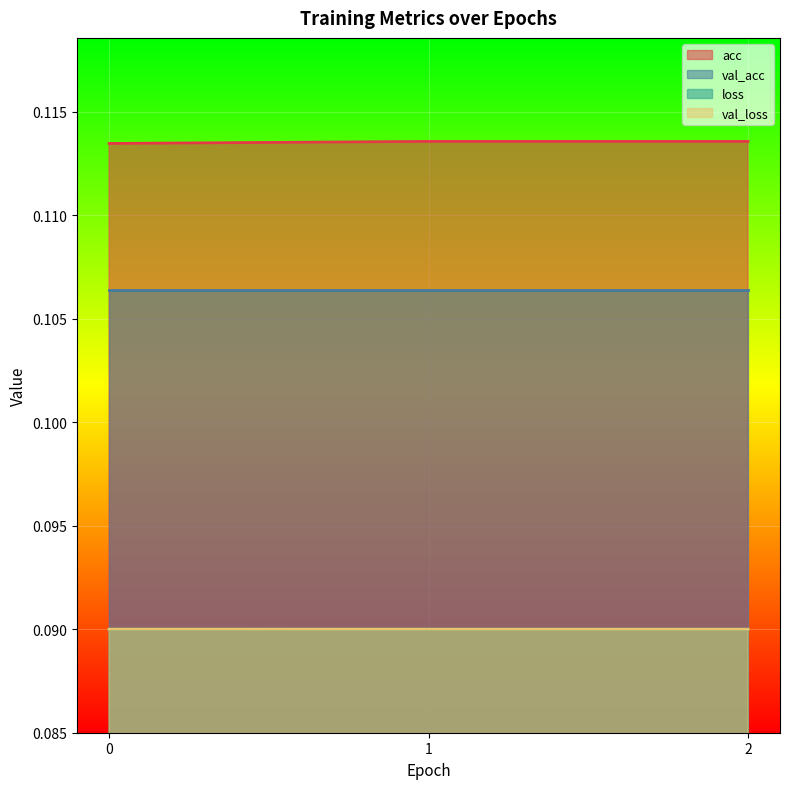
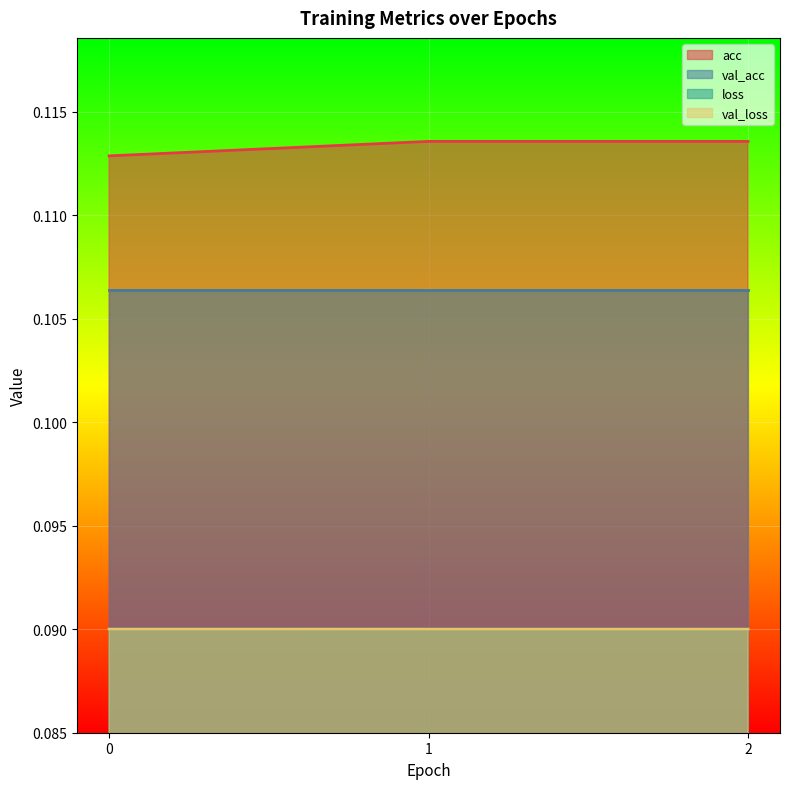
  {
    "acc": {
-     "0": 0.1135,
+     "0": 0.1129,
      "1": 0.1136,
      "2": 0.1136
    },
    "val_acc": {
      "0": 0.1064,
      "1": 0.1064,
      "2": 0.1064
    },
    "val_loss": {
      "0": 0.0900,
      "1": 0.0900,
      "2": 0.0900
    }
  }
